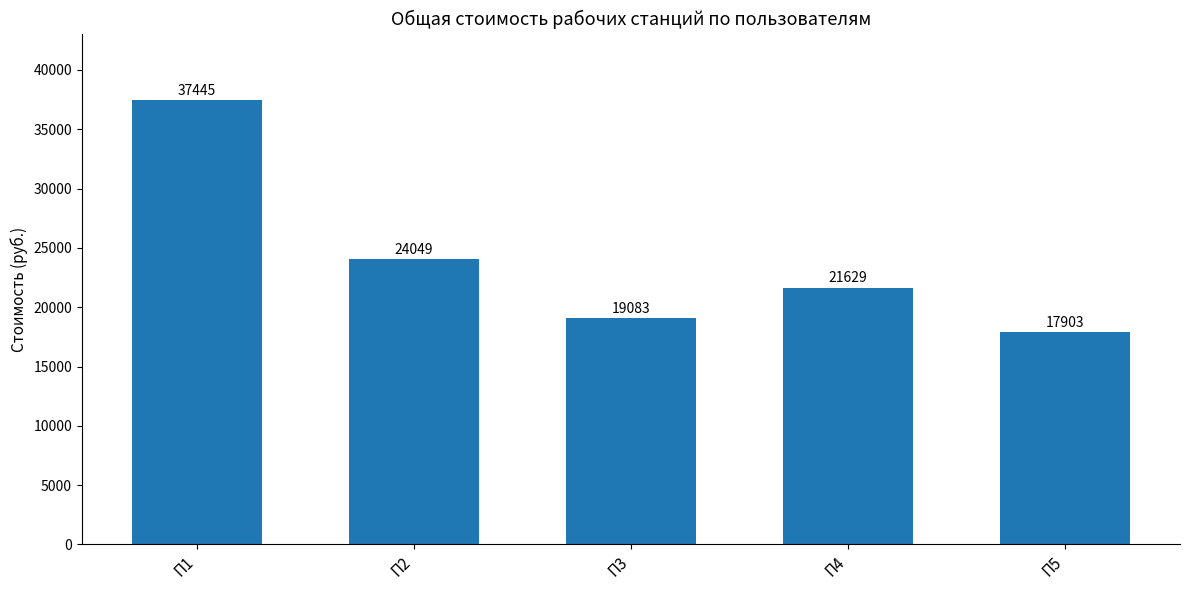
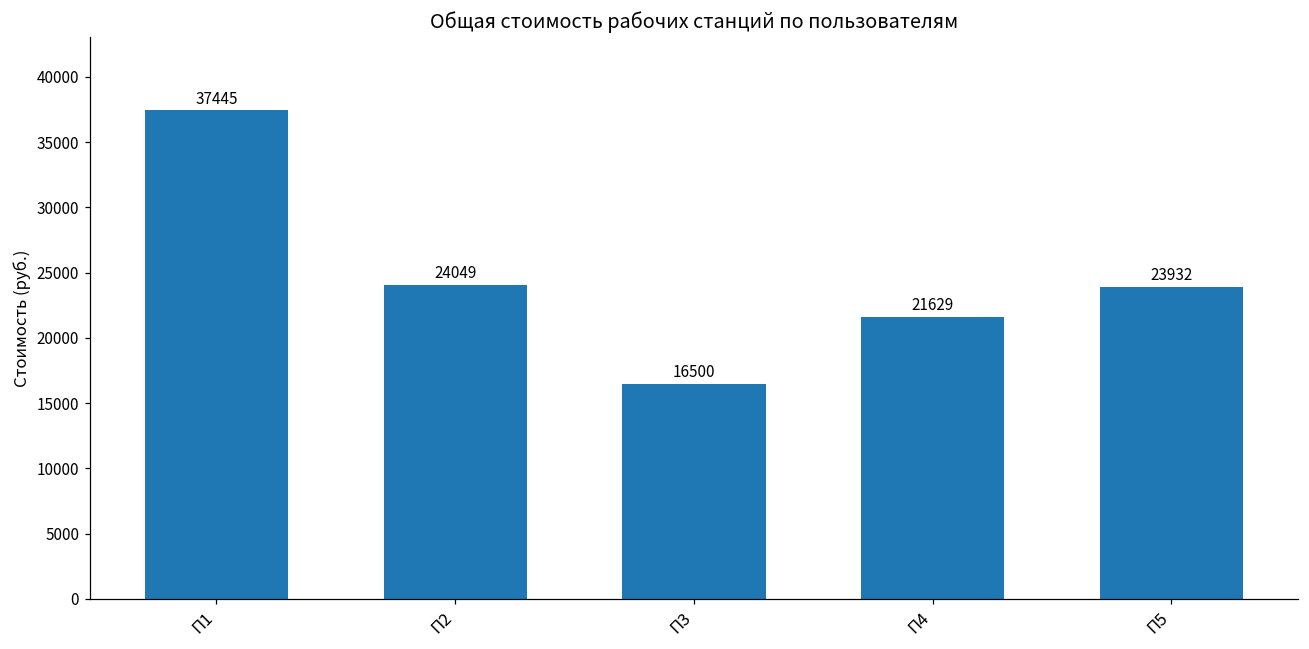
  {
    "П1": 37445,
    "П2": 24049,
-   "П3": 19083,
+   "П3": 16500,
    "П4": 21629,
-   "П5": 17903
+   "П5": 23932
  }
